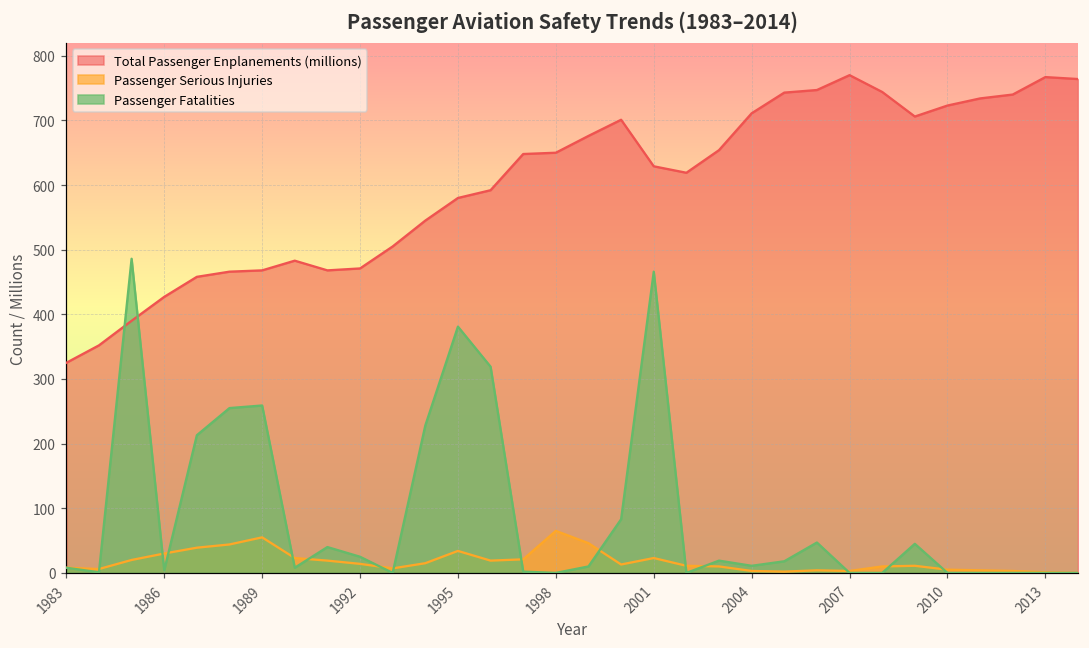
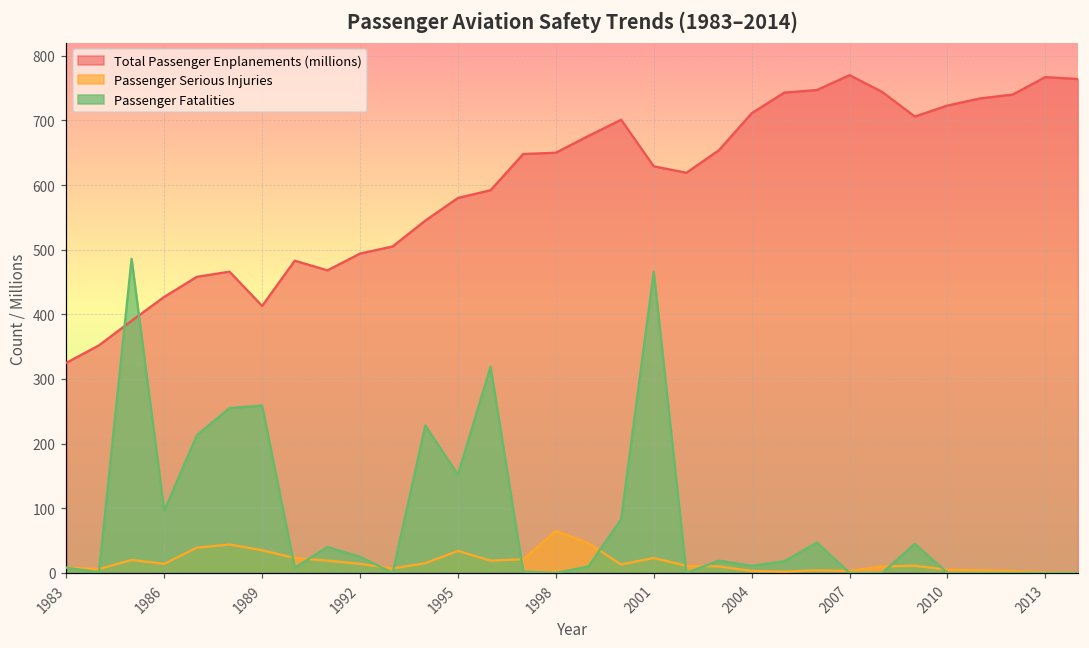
  {
    "Total Passenger Enplanements (millions)": {
      "1983": 330,
      "1986": 430,
-     "1989": 470,
-     "1992": 470,
+     "1989": 410,
+     "1992": 490,
      "1995": 580,
      "1998": 650,
      "2001": 630,
      "2004": 710,
      "2007": 770,
      "2010": 720,
      "2013": 770
    },
    "Passenger Serious Injuries": {
-     "1986": 30,
-     "1989": 60,
+     "1986": 10,
+     "1989": 40,
      "1992": 10,
      "1995": 30,
      "1998": 70,
      "2001": 20,
      "2004": 0,
      "2010": 10
    },
    "Passenger Fatalities": {
-     "1986": 0,
+     "1986": 100,
      "1989": 260,
      "1992": 30,
-     "1995": 380,
+     "1995": 150,
      "1998": 0,
      "2001": 470,
      "2004": 10,
      "2010": 0
    }
  }
